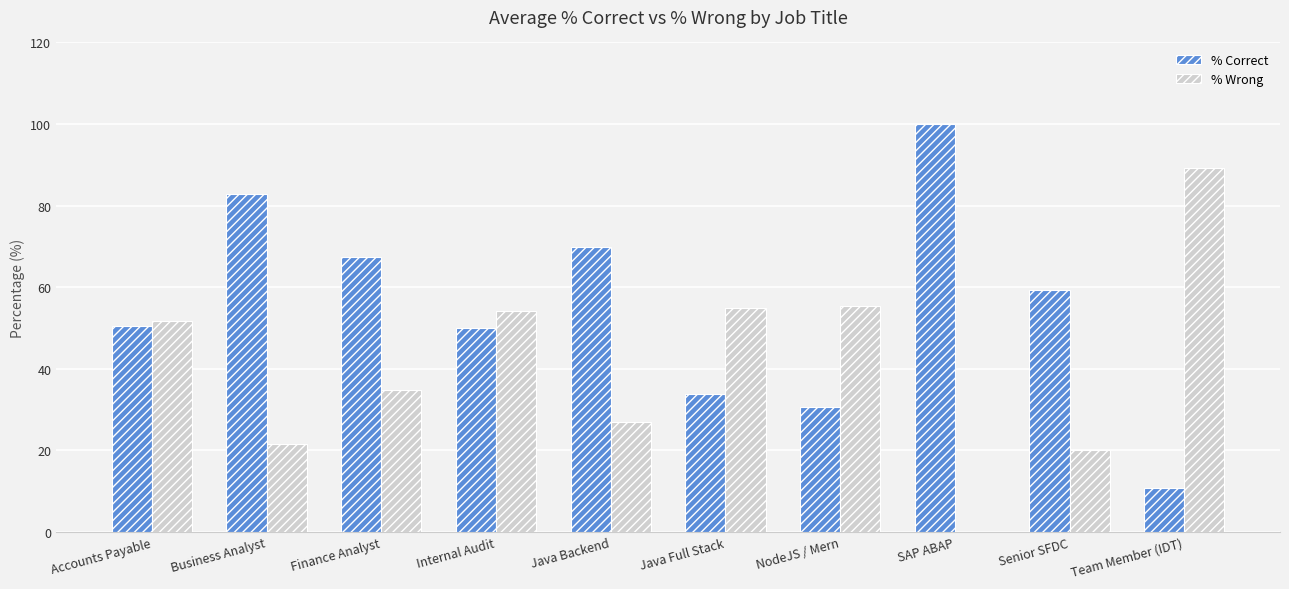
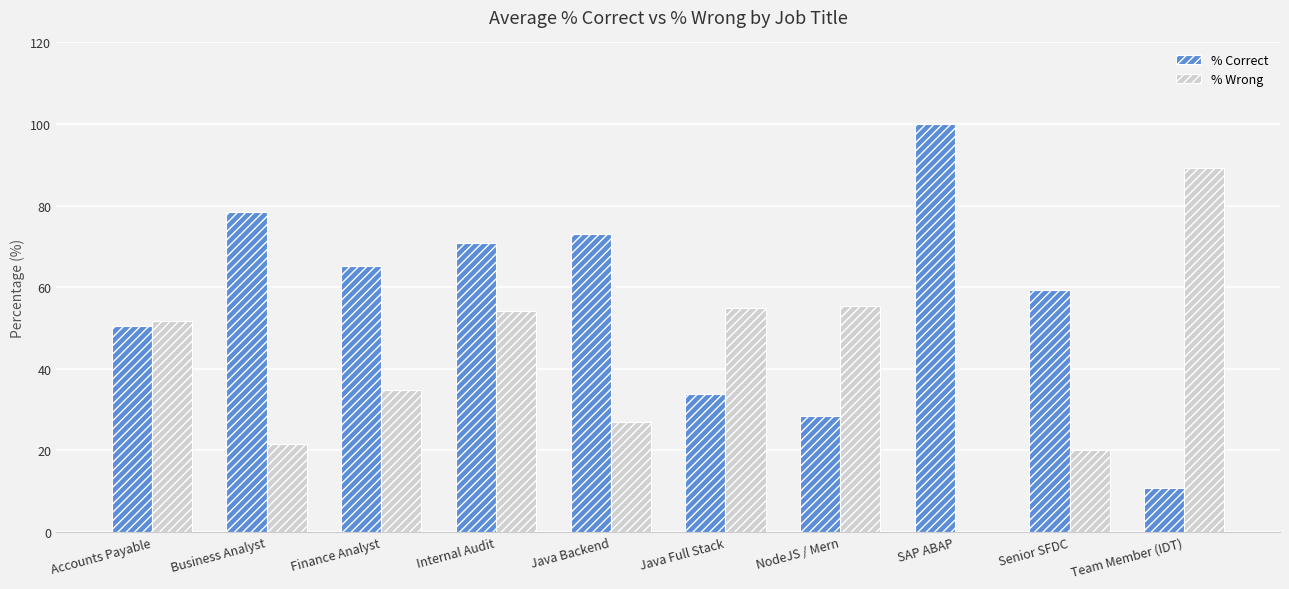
  {
    "% Correct": {
      "Accounts Payable": 51,
-     "Business Analyst": 83,
-     "Finance Analyst": 67,
-     "Internal Audit": 50,
-     "Java Backend": 70,
+     "Business Analyst": 78,
+     "Finance Analyst": 65,
+     "Internal Audit": 71,
+     "Java Backend": 73,
      "Java Full Stack": 34,
-     "NodeJS / Mern": 31,
+     "NodeJS / Mern": 29,
      "SAP ABAP": 100,
      "Senior SFDC": 59,
      "Team Member (IDT)": 11
    },
    "% Wrong": {
      "Accounts Payable": 52,
      "Business Analyst": 22,
      "Finance Analyst": 35,
      "Internal Audit": 54,
      "Java Backend": 27,
      "Java Full Stack": 55,
      "NodeJS / Mern": 56,
      "SAP ABAP": 0,
      "Senior SFDC": 20,
      "Team Member (IDT)": 89
    }
  }
